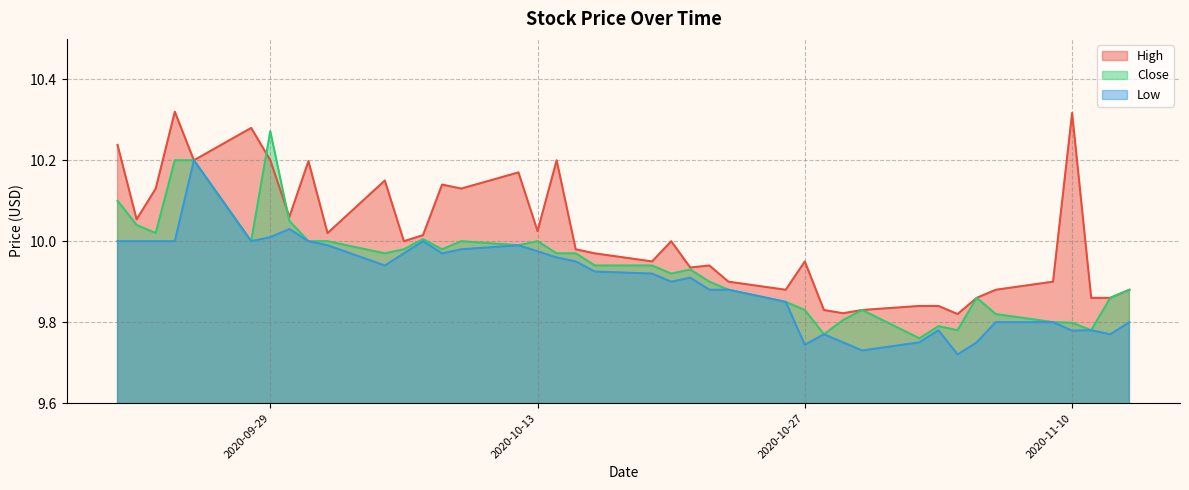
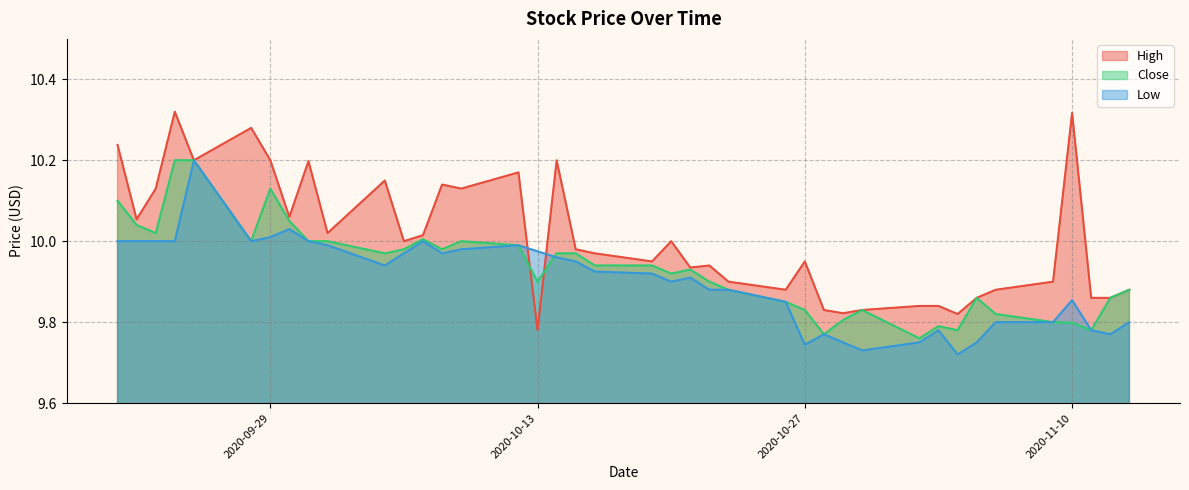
  {
    "High": {
      "2020-09-29": 10.20,
-     "2020-10-13": 10.02,
+     "2020-10-13": 9.78,
      "2020-10-27": 9.95,
      "2020-11-10": 10.32
    },
    "Close": {
-     "2020-09-29": 10.27,
-     "2020-10-13": 10.0,
+     "2020-09-29": 10.13,
+     "2020-10-13": 9.9,
      "2020-10-27": 9.83,
      "2020-11-10": 9.80
    },
    "Low": {
      "2020-09-29": 10.01,
      "2020-10-13": 9.98,
      "2020-10-27": 9.74,
-     "2020-11-10": 9.78
+     "2020-11-10": 9.85
    }
  }
